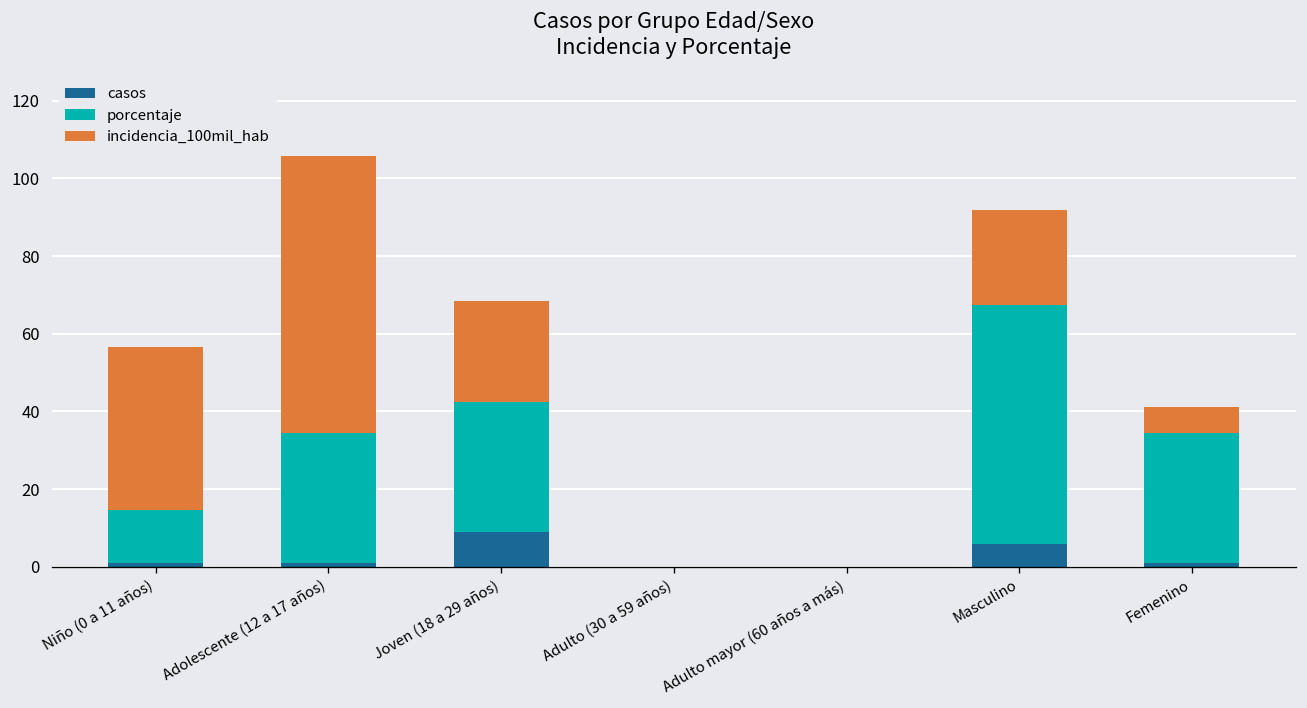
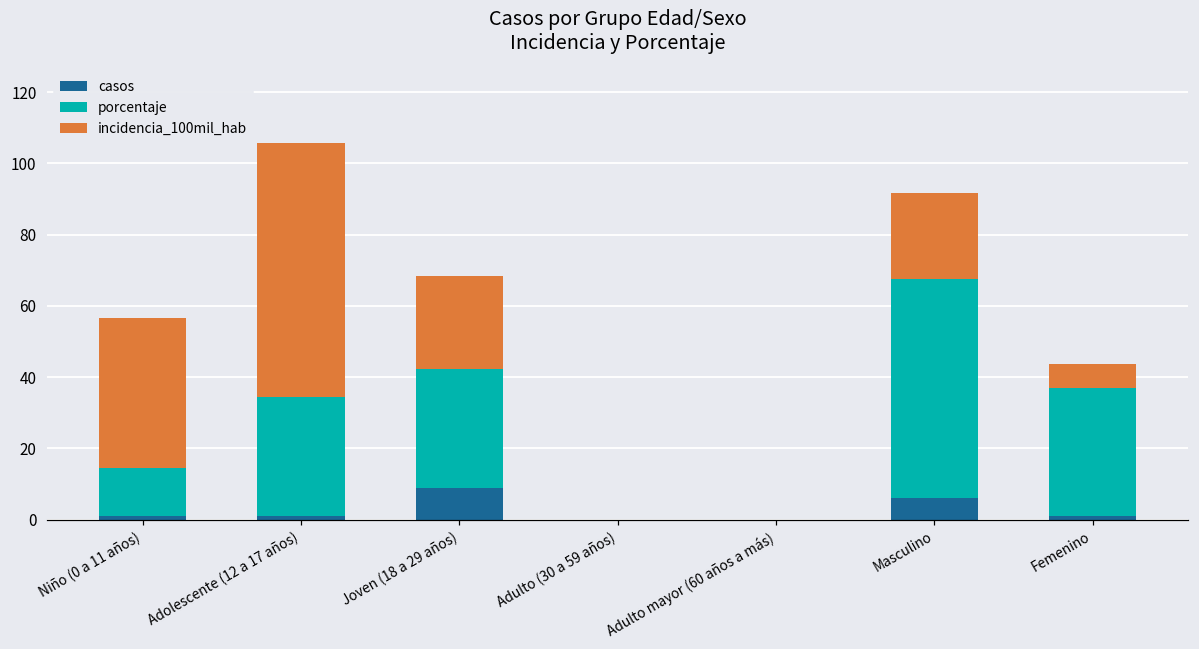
  {
    "casos": {
      "Niño (0 a 11 años)": 1,
      "Adolescente (12 a 17 años)": 1,
      "Joven (18 a 29 años)": 9,
      "Adulto (30 a 59 años)": 0,
      "Adulto mayor (60 años a más)": 0,
      "Masculino": 6,
      "Femenino": 1
    },
    "porcentaje": {
      "Niño (0 a 11 años)": 14,
      "Adolescente (12 a 17 años)": 33,
      "Joven (18 a 29 años)": 33,
      "Adulto (30 a 59 años)": 0,
      "Adulto mayor (60 años a más)": 0,
      "Masculino": 61,
-     "Femenino": 33
+     "Femenino": 36
    },
    "incidencia_100mil_hab": {
      "Niño (0 a 11 años)": 42,
      "Adolescente (12 a 17 años)": 71,
      "Joven (18 a 29 años)": 26,
      "Adulto (30 a 59 años)": 0,
      "Adulto mayor (60 años a más)": 0,
      "Masculino": 24,
      "Femenino": 7
    }
  }
